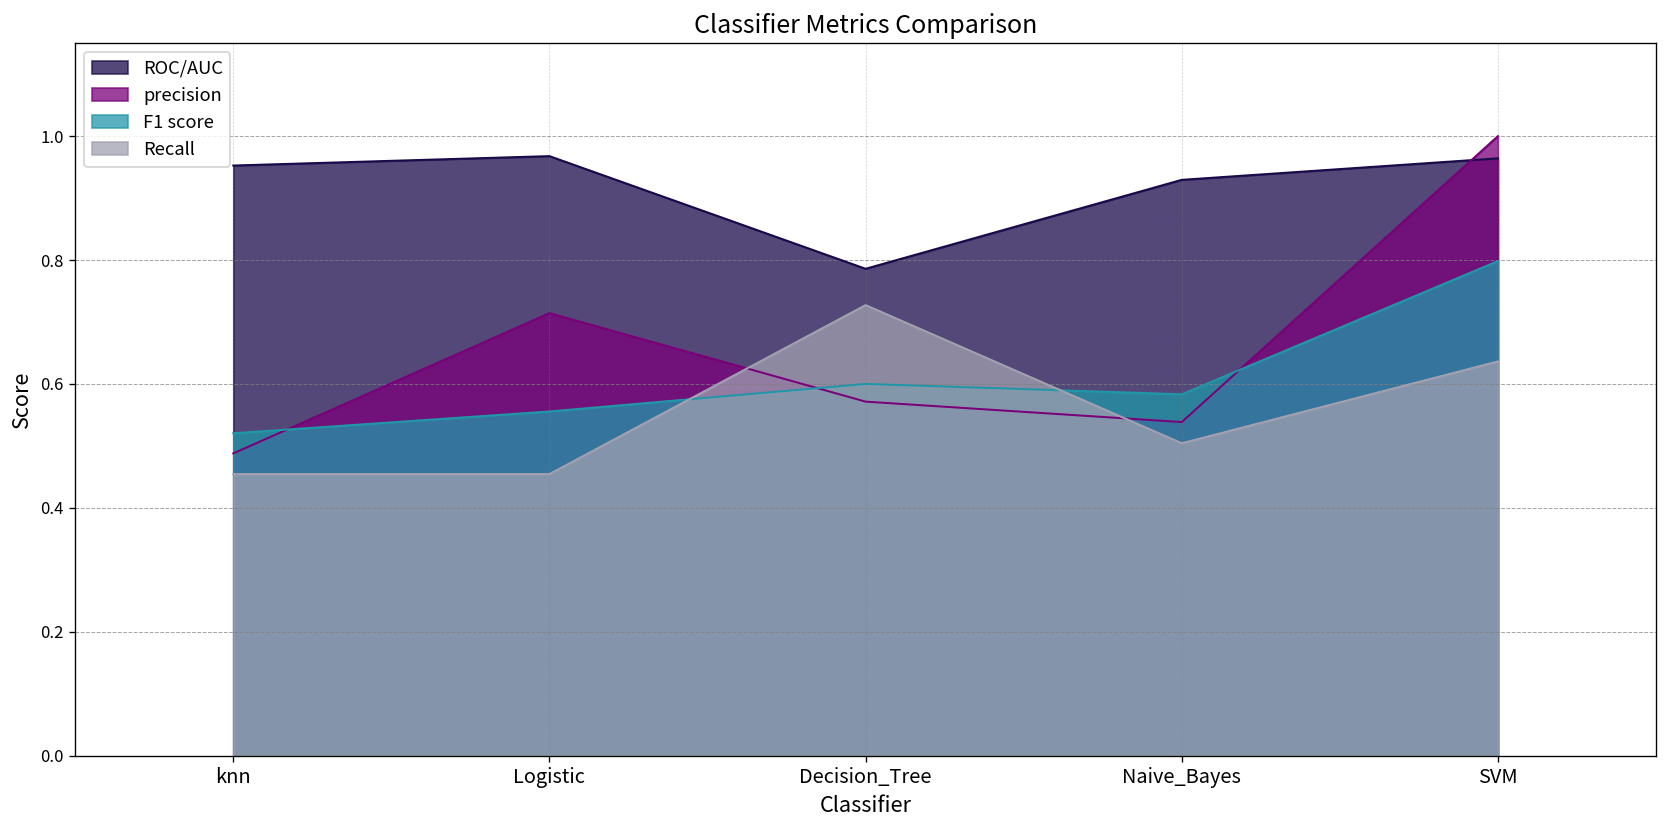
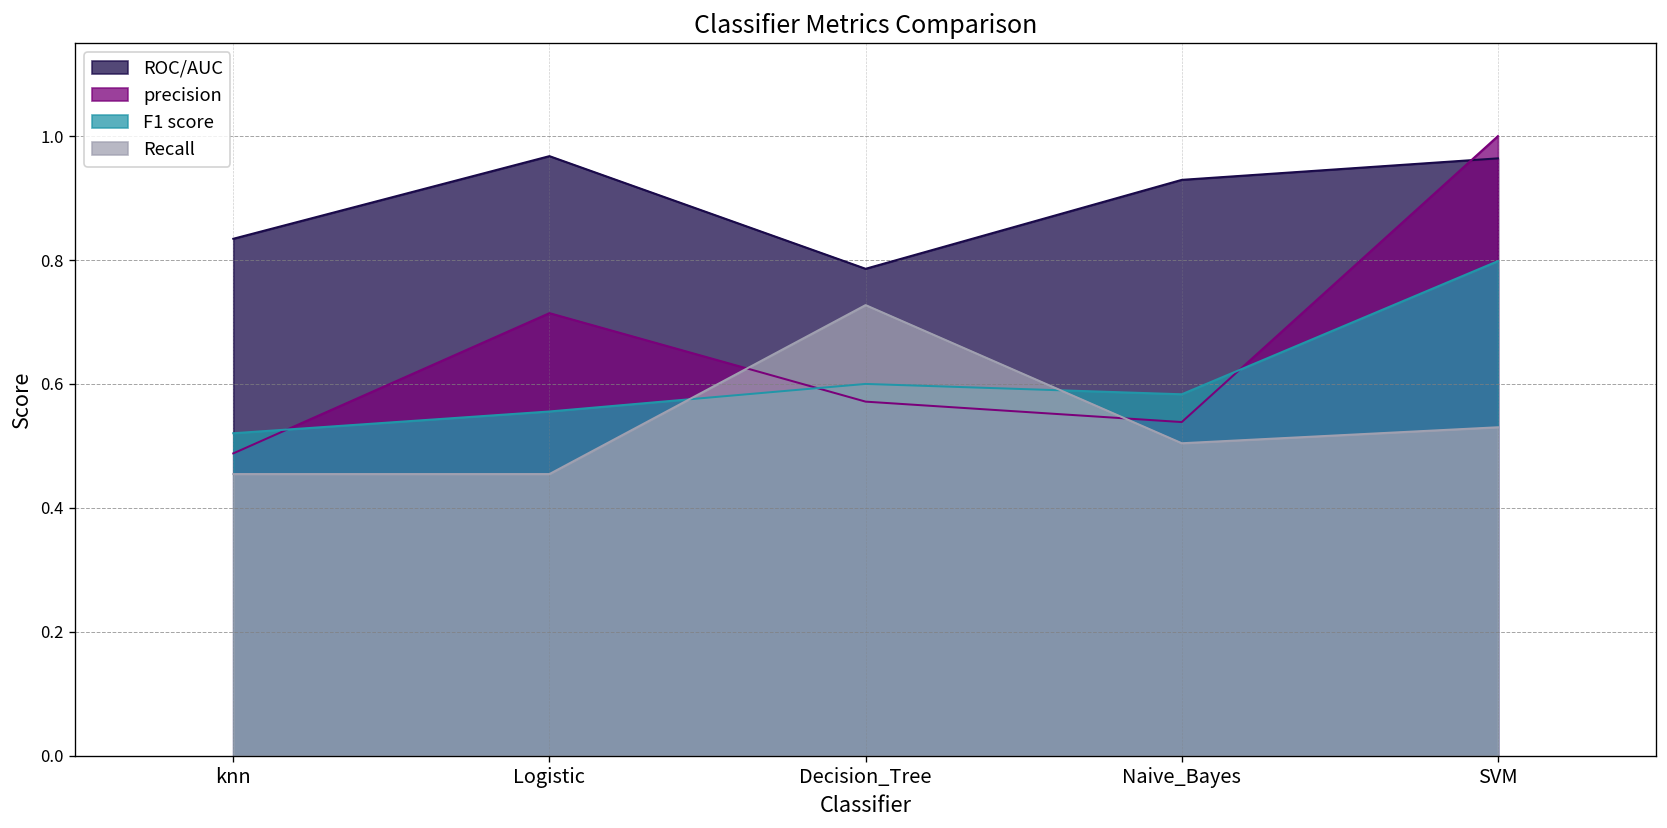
  {
    "ROC/AUC": {
-     "knn": 0.95,
+     "knn": 0.83,
      "Logistic": 0.97,
      "Decision_Tree": 0.79,
      "Naive_Bayes": 0.93,
      "SVM": 0.96
    },
    "precision": {
      "knn": 0.49,
      "Logistic": 0.71,
      "Decision_Tree": 0.57,
      "Naive_Bayes": 0.54,
      "SVM": 1.00
    },
    "F1 score": {
      "knn": 0.52,
      "Logistic": 0.56,
      "Decision_Tree": 0.60,
      "Naive_Bayes": 0.58,
      "SVM": 0.80
    },
    "Recall": {
      "knn": 0.45,
      "Logistic": 0.45,
      "Decision_Tree": 0.73,
      "Naive_Bayes": 0.50,
-     "SVM": 0.64
+     "SVM": 0.53
    }
  }
